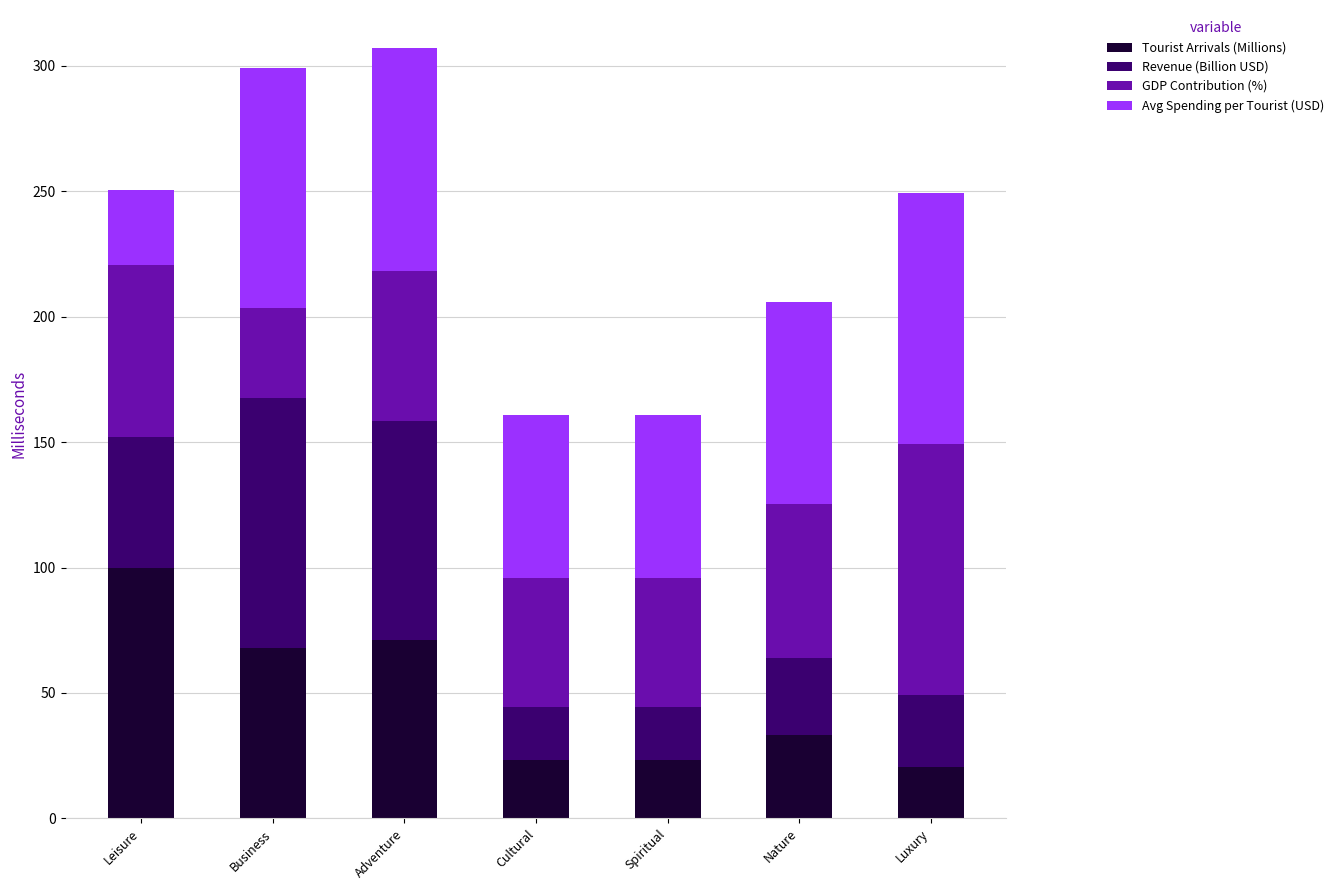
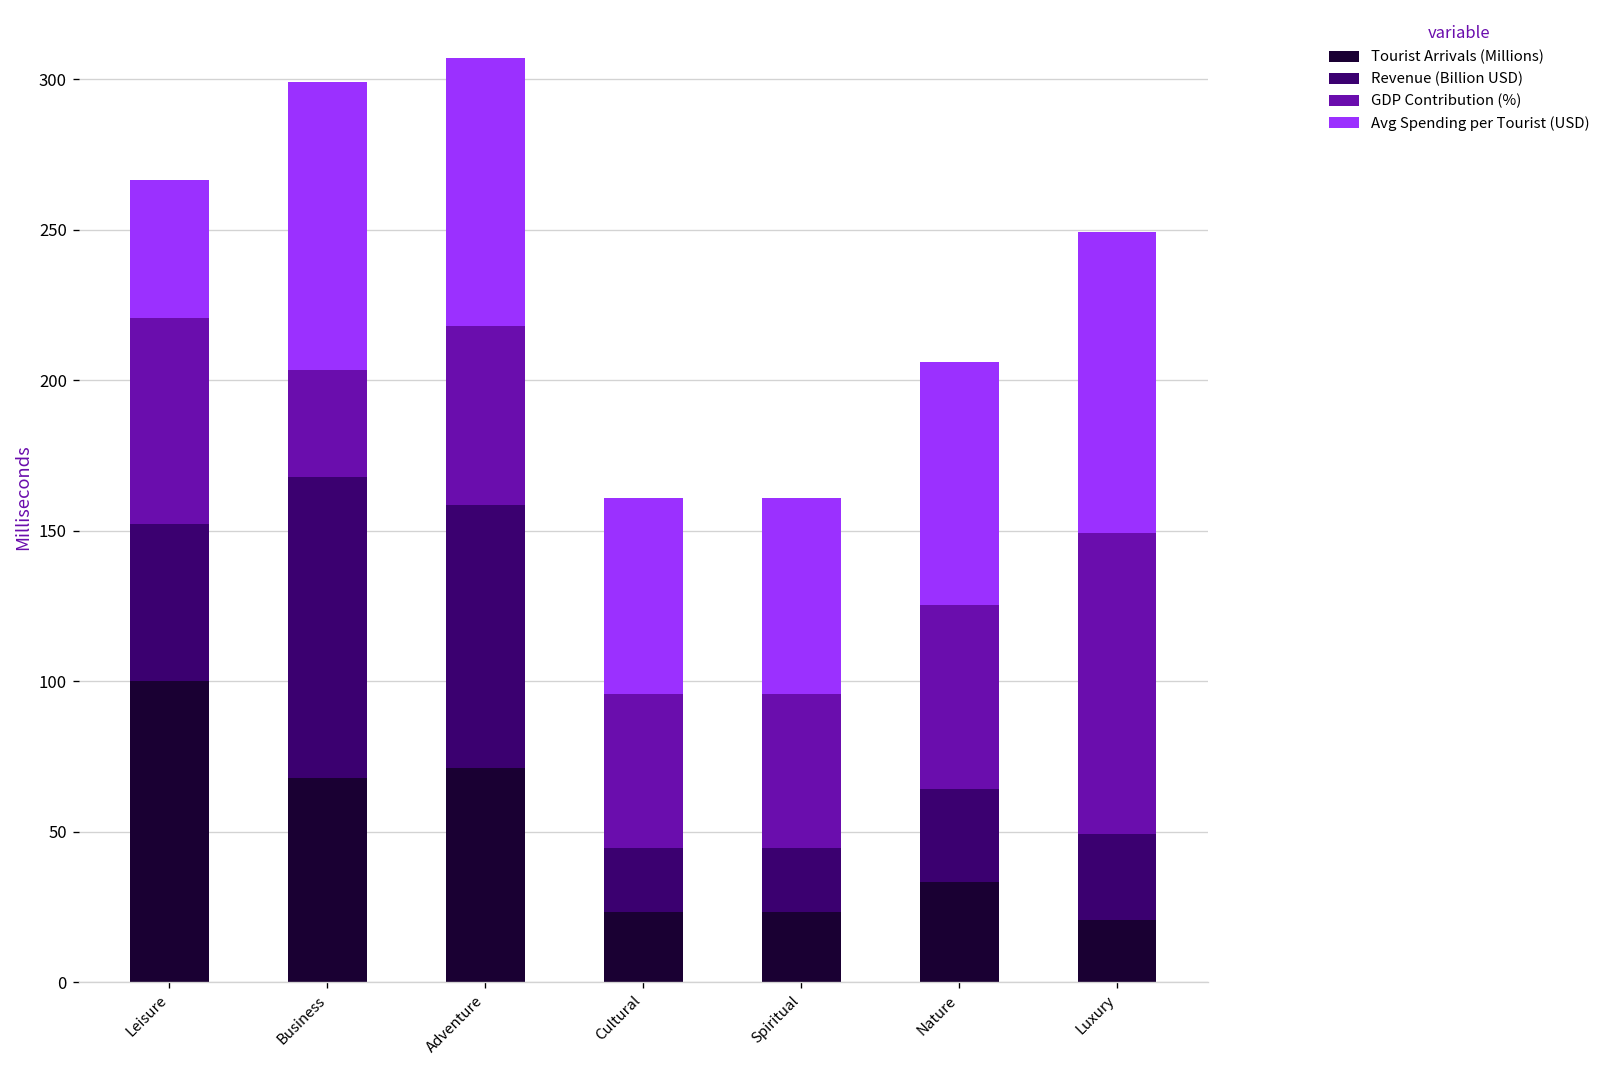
  {
    "Tourist Arrivals (Millions)": {
      "Leisure": 100,
      "Business": 68,
      "Adventure": 71,
      "Cultural": 23,
      "Spiritual": 23,
      "Nature": 33,
      "Luxury": 21
    },
    "Revenue (Billion USD)": {
      "Leisure": 52,
      "Business": 100,
      "Adventure": 88,
      "Cultural": 21,
      "Spiritual": 21,
      "Nature": 31,
      "Luxury": 29
    },
    "GDP Contribution (%)": {
      "Leisure": 69,
      "Business": 36,
      "Adventure": 60,
      "Cultural": 51,
      "Spiritual": 51,
      "Nature": 61,
      "Luxury": 100
    },
    "Avg Spending per Tourist (USD)": {
-     "Leisure": 30,
+     "Leisure": 46,
      "Business": 96,
      "Adventure": 89,
      "Cultural": 65,
      "Spiritual": 65,
      "Nature": 81,
      "Luxury": 100
    }
  }
